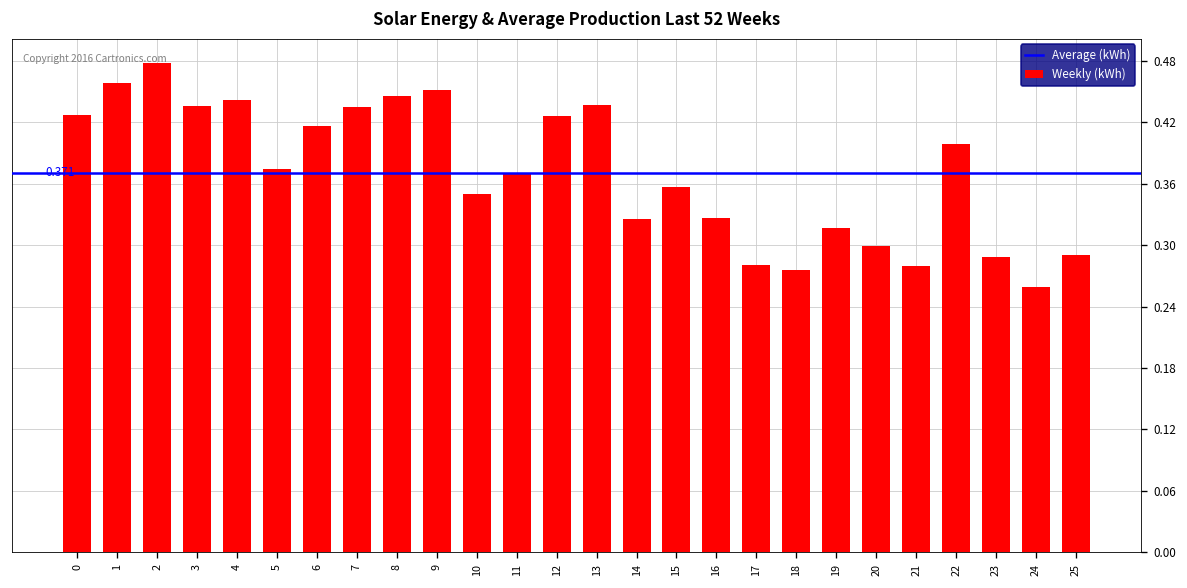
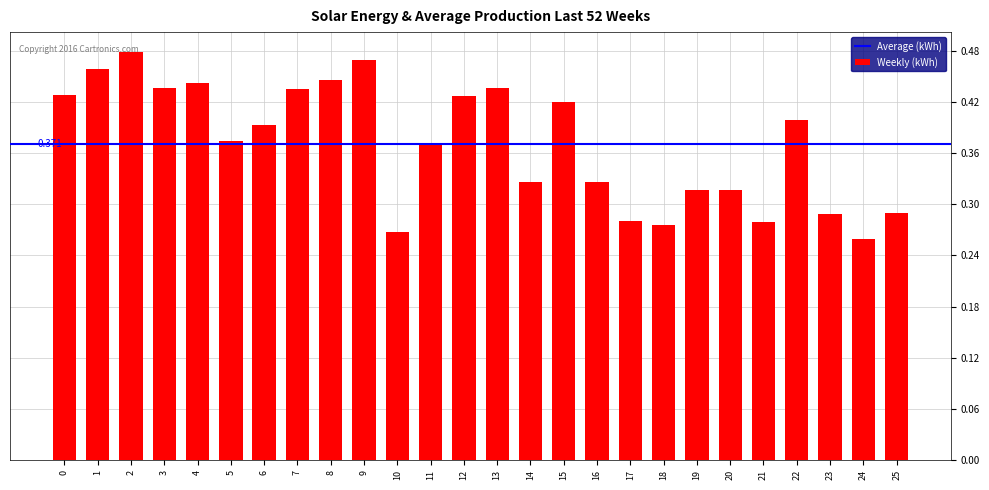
  {
    "0": 0.43,
    "1": 0.46,
    "3": 0.44,
    "4": 0.44,
    "5": 0.37,
-   "6": 0.42,
+   "6": 0.39,
    "7": 0.44,
    "8": 0.45,
-   "9": 0.45,
-   "10": 0.35,
+   "9": 0.47,
+   "10": 0.27,
    "11": 0.37,
    "12": 0.43,
    "13": 0.44,
    "14": 0.33,
-   "15": 0.36,
+   "15": 0.42,
    "16": 0.33,
    "17": 0.28,
    "18": 0.28,
    "19": 0.32,
-   "20": 0.30,
+   "20": 0.32,
    "21": 0.28,
    "22": 0.40,
    "23": 0.29,
    "24": 0.26,
    "25": 0.29
  }
